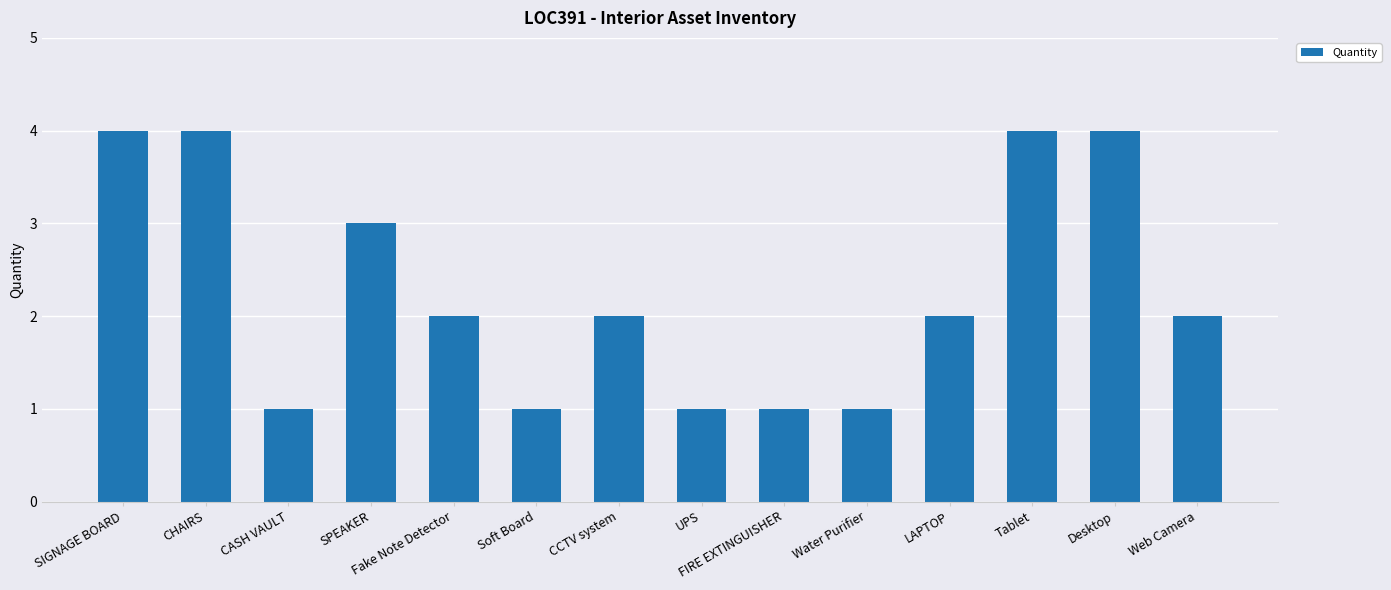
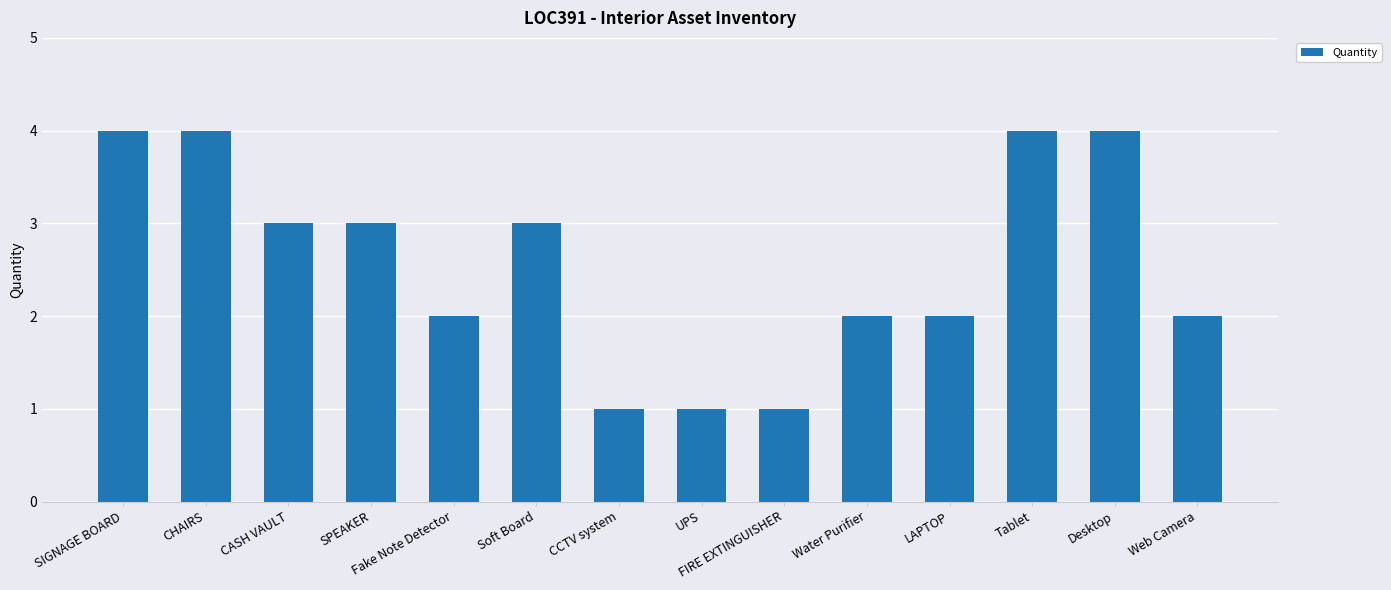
  {
    "SIGNAGE BOARD": 4,
    "CHAIRS": 4,
-   "CASH VAULT": 1,
+   "CASH VAULT": 3,
    "SPEAKER": 3,
    "Fake Note Detector": 2,
-   "Soft Board": 1,
-   "CCTV system": 2,
+   "Soft Board": 3,
+   "CCTV system": 1,
    "UPS": 1,
    "FIRE EXTINGUISHER": 1,
-   "Water Purifier": 1,
+   "Water Purifier": 2,
    "LAPTOP": 2,
    "Tablet": 4,
    "Desktop": 4,
    "Web Camera": 2
  }
